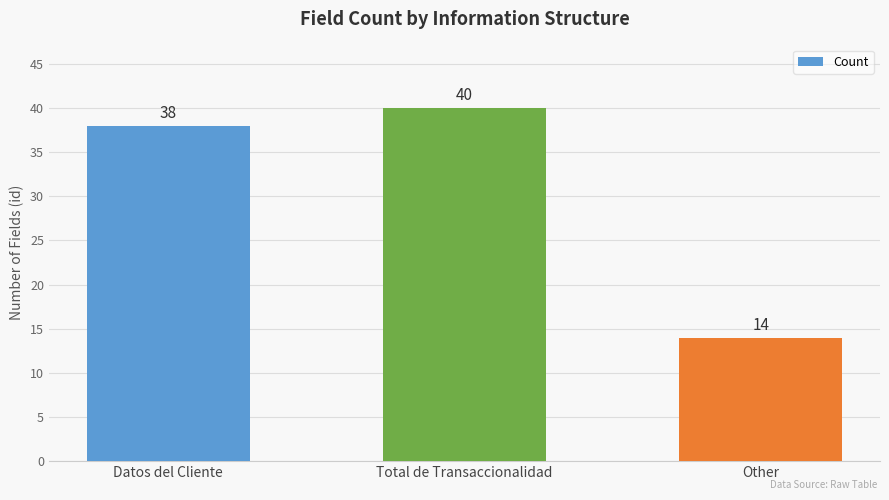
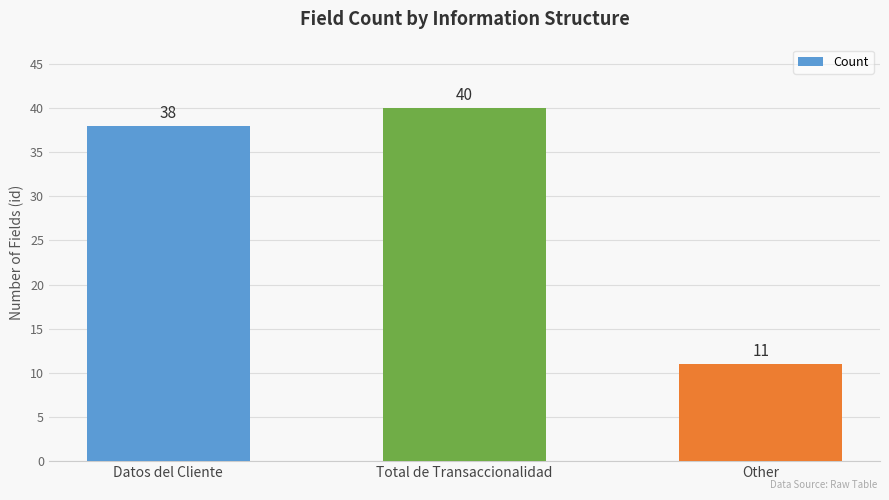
  {
    "Datos del Cliente": 38,
    "Total de Transaccionalidad": 40,
-   "Other": 14
+   "Other": 11
  }
